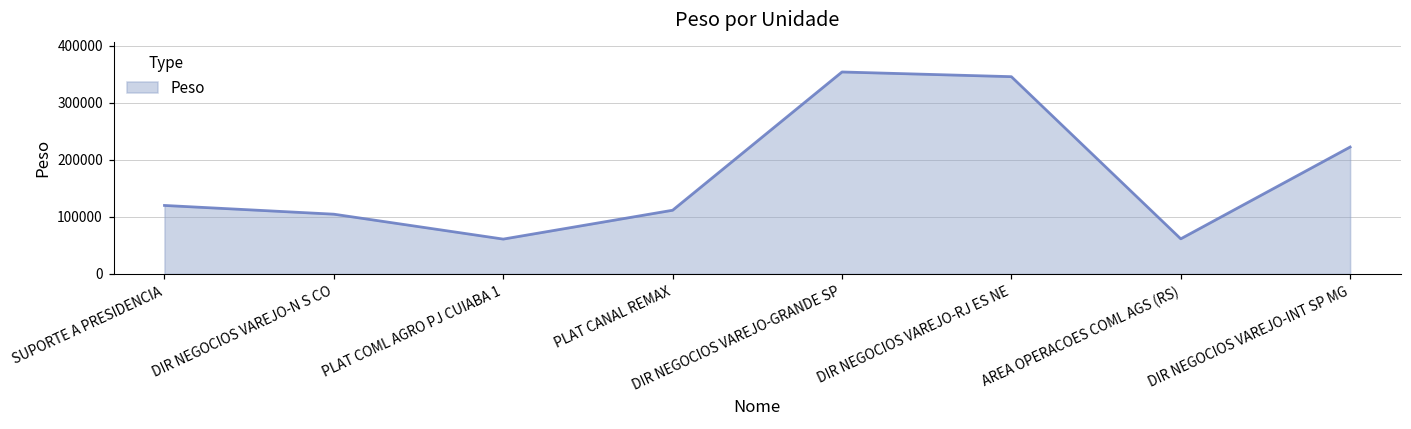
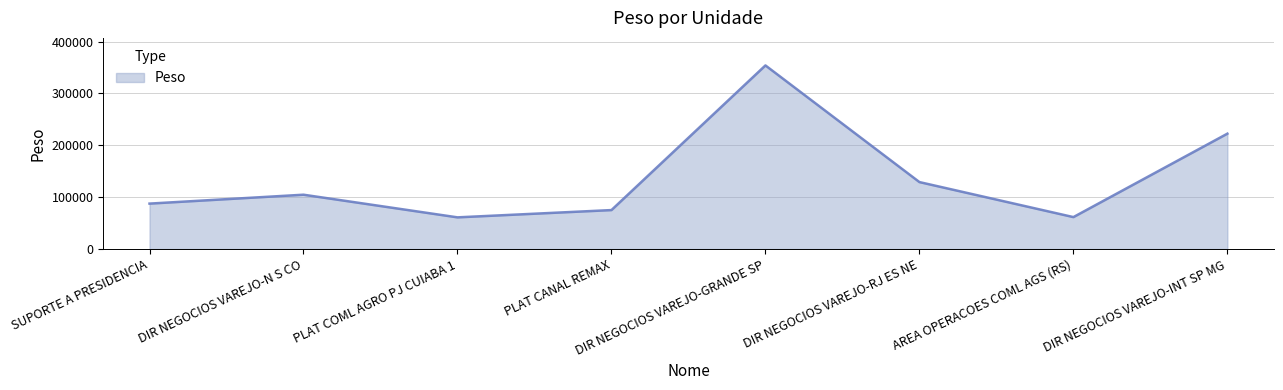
  {
-   "SUPORTE A PRESIDENCIA": 120000,
+   "SUPORTE A PRESIDENCIA": 90000,
    "DIR NEGOCIOS VAREJO-N S CO": 100000,
    "PLAT COML AGRO PJ CUIABA 1": 60000,
-   "PLAT CANAL REMAX": 110000,
+   "PLAT CANAL REMAX": 80000,
    "DIR NEGOCIOS VAREJO-GRANDE SP": 350000,
-   "DIR NEGOCIOS VAREJO-RJ ES NE": 350000,
+   "DIR NEGOCIOS VAREJO-RJ ES NE": 130000,
    "AREA OPERACOES COML AGS (RS)": 60000,
    "DIR NEGOCIOS VAREJO-INT SP MG": 220000
  }
